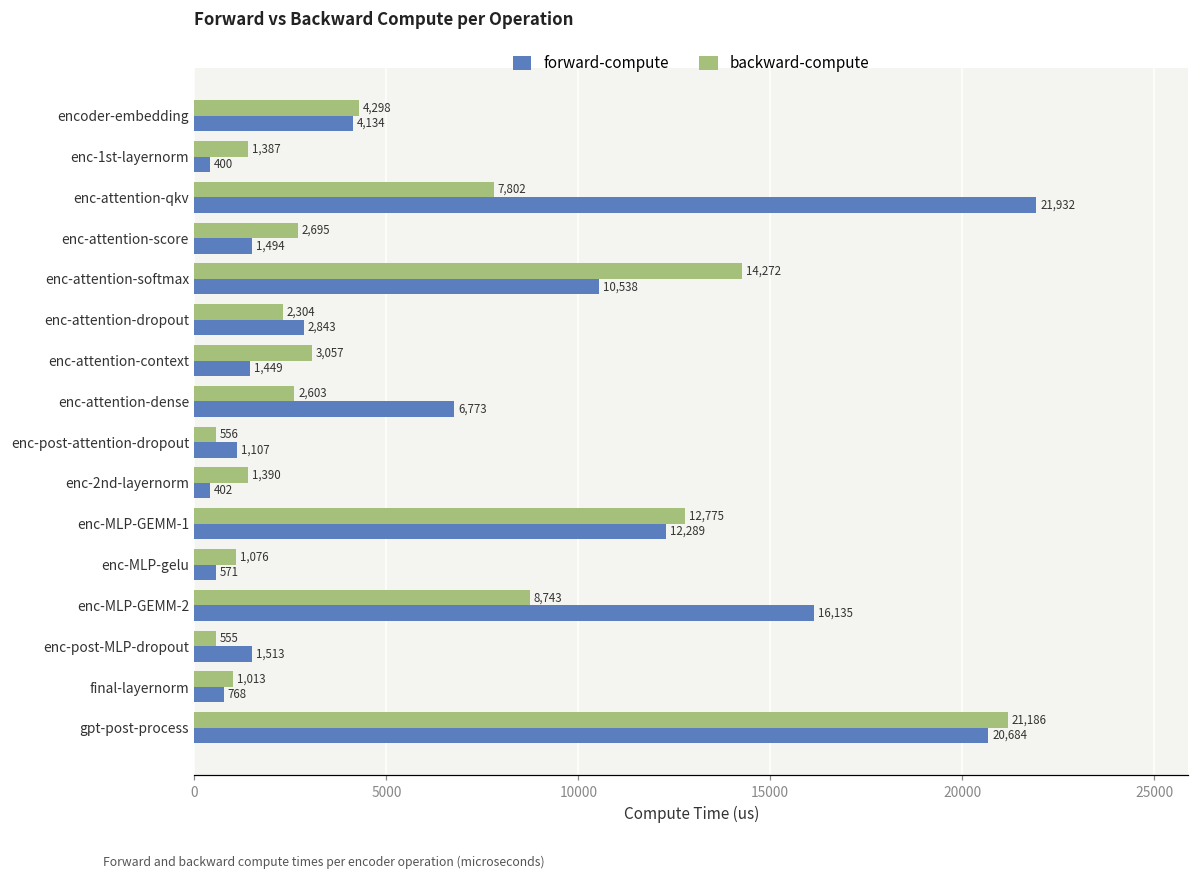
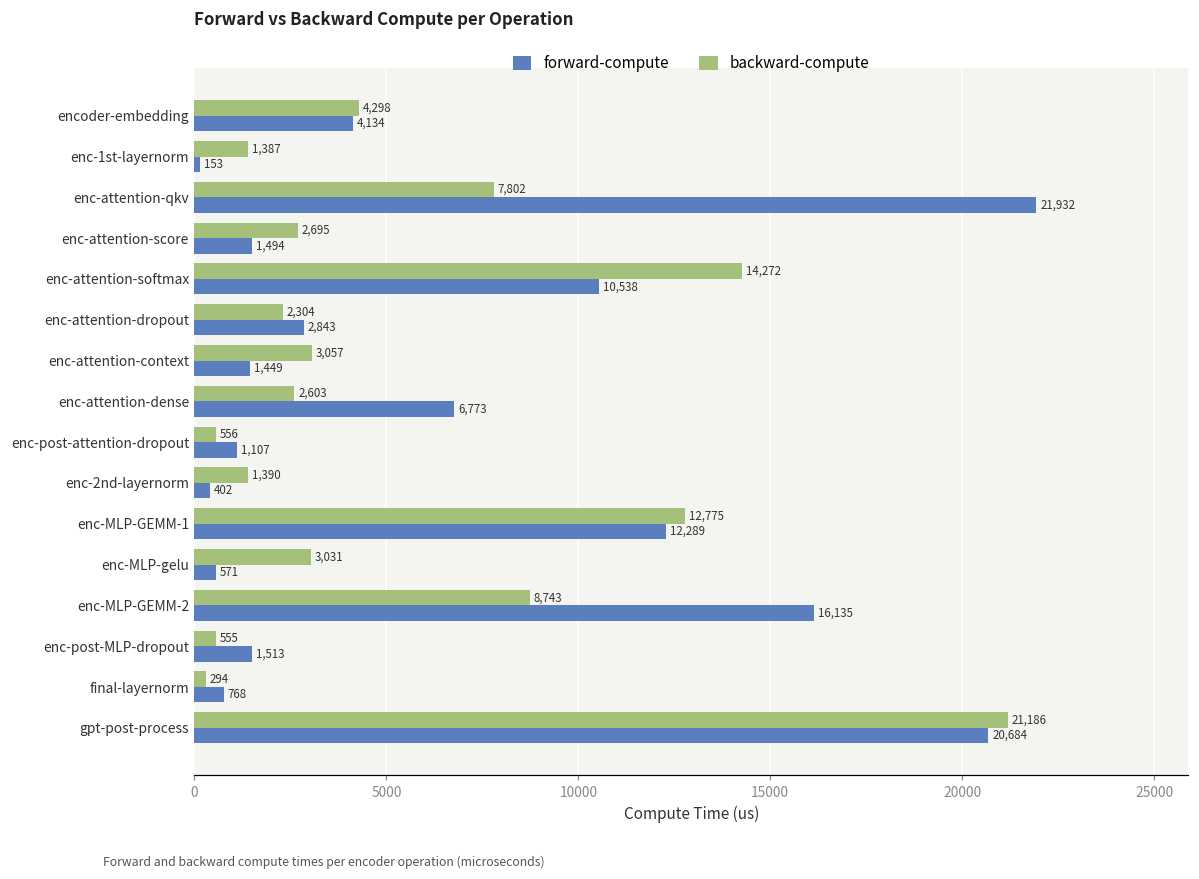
  {
    "forward-compute": {
      "encoder-embedding": "4,134",
-     "enc-1st-layernorm": "400",
+     "enc-1st-layernorm": "153",
      "enc-attention-qkv": "21,932",
      "enc-attention-score": "1,494",
      "enc-attention-softmax": "10,538",
      "enc-attention-dropout": "2,843",
      "enc-attention-context": "1,449",
      "enc-attention-dense": "6,773",
      "enc-post-attention-dropout": "1,107",
      "enc-2nd-layernorm": "402",
      "enc-MLP-GEMM-1": "12,289",
      "enc-MLP-gelu": "571",
      "enc-MLP-GEMM-2": "16,135",
      "enc-post-MLP-dropout": "1,513",
      "final-layernorm": "768",
      "gpt-post-process": "20,684"
    },
    "backward-compute": {
      "encoder-embedding": "4,298",
      "enc-1st-layernorm": "1,387",
      "enc-attention-qkv": "7,802",
      "enc-attention-score": "2,695",
      "enc-attention-softmax": "14,272",
      "enc-attention-dropout": "2,304",
      "enc-attention-context": "3,057",
      "enc-attention-dense": "2,603",
      "enc-post-attention-dropout": "556",
      "enc-2nd-layernorm": "1,390",
      "enc-MLP-GEMM-1": "12,775",
-     "enc-MLP-gelu": "1,076",
+     "enc-MLP-gelu": "3,031",
      "enc-MLP-GEMM-2": "8,743",
      "enc-post-MLP-dropout": "555",
-     "final-layernorm": "1,013",
+     "final-layernorm": "294",
      "gpt-post-process": "21,186"
    }
  }
